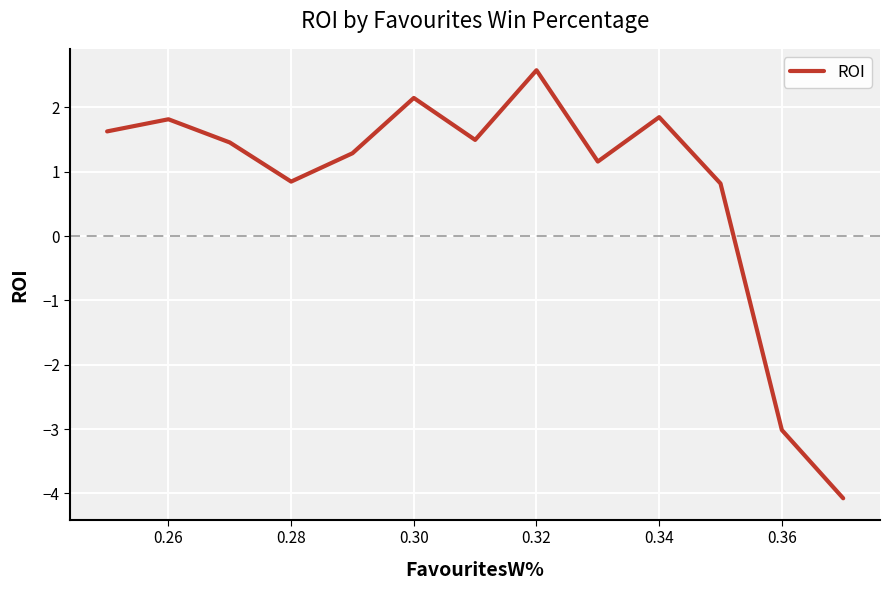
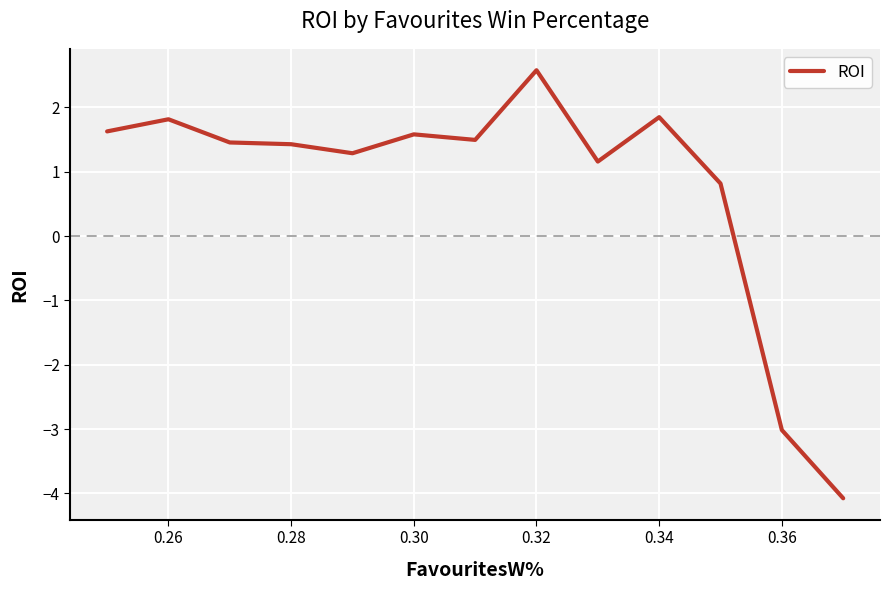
  {
    "0.26": 1.8,
-   "0.28": 0.8,
-   "0.30": 2.1,
+   "0.28": 1.4,
+   "0.30": 1.6,
    "0.32": 2.6,
    "0.34": 1.8,
    "0.36": -3.0
  }
